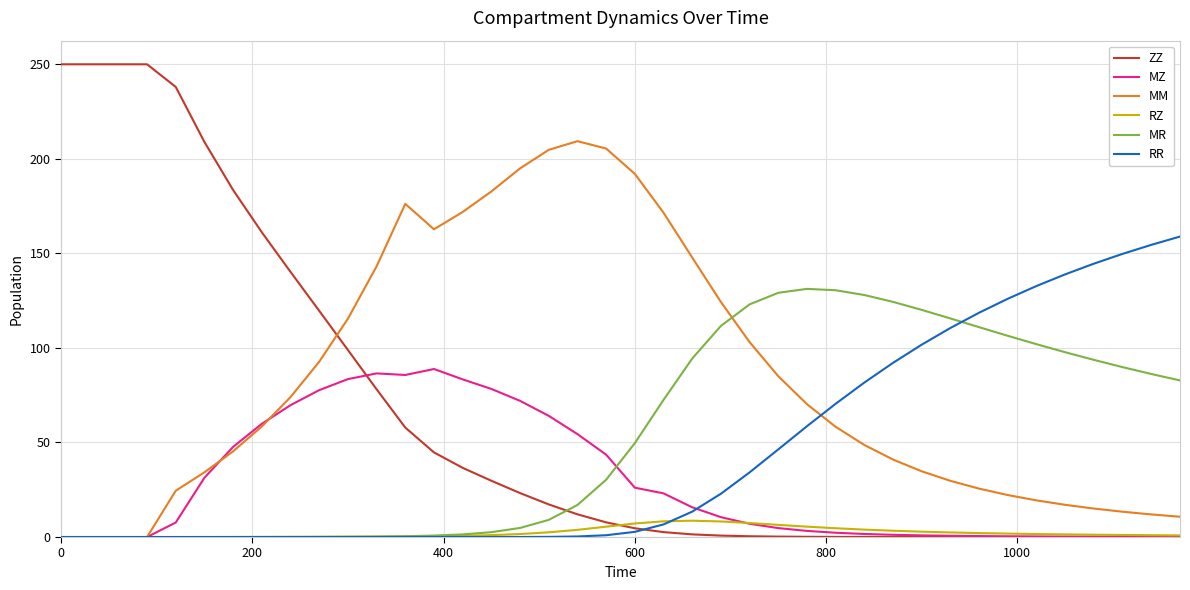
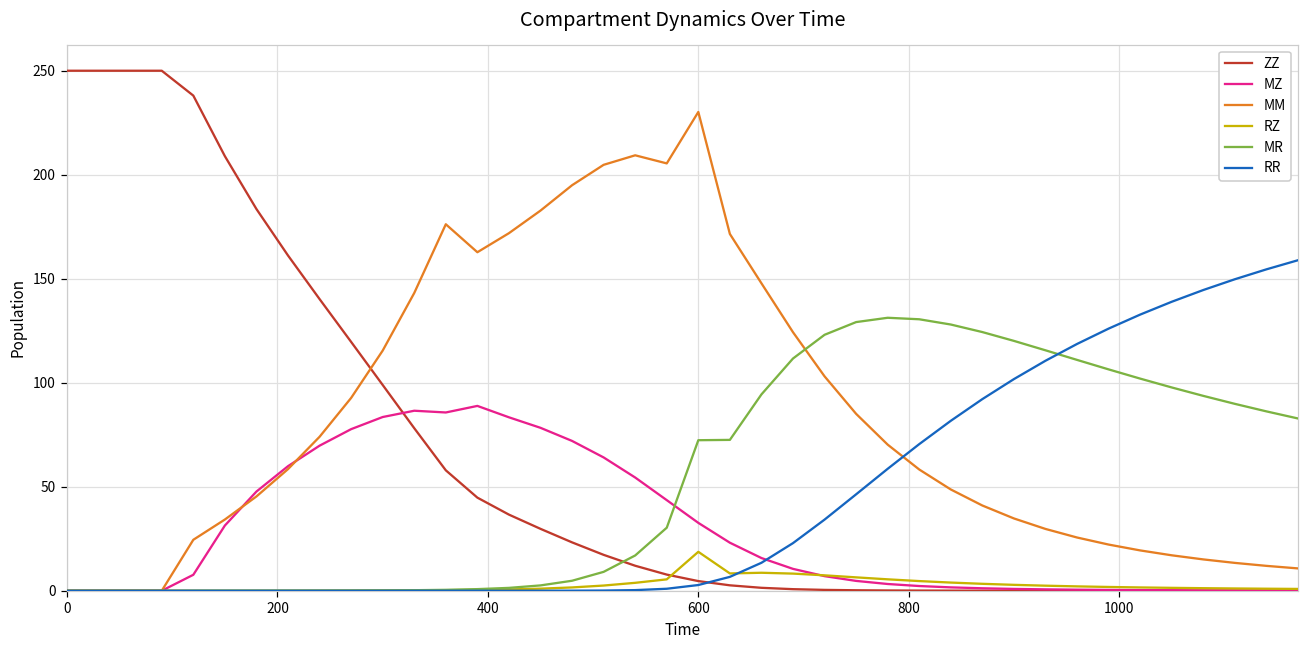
  {
    "ZZ": {
      "0": 250,
      "600": 5
    },
    "MZ": {
-     "600": 26
+     "600": 33
    },
    "MM": {
-     "600": 192
+     "600": 230
    },
    "RZ": {
-     "600": 7
+     "600": 19
    },
    "MR": {
-     "600": 50
+     "600": 72
    },
    "RR": {
      "600": 3
    }
  }
